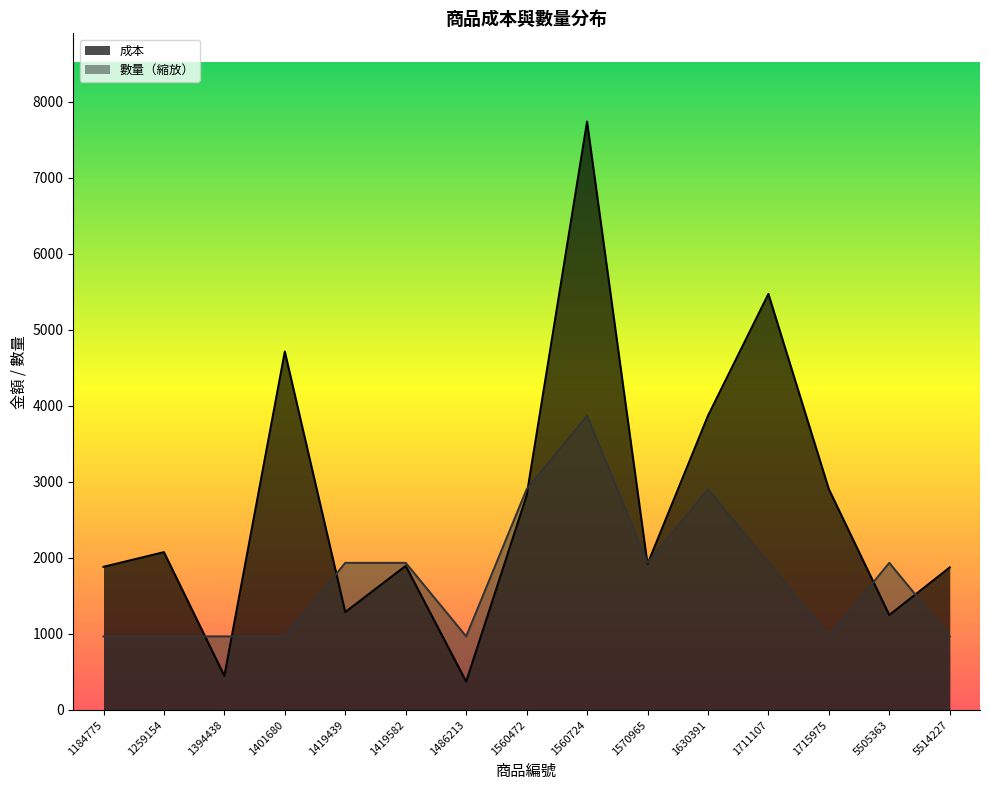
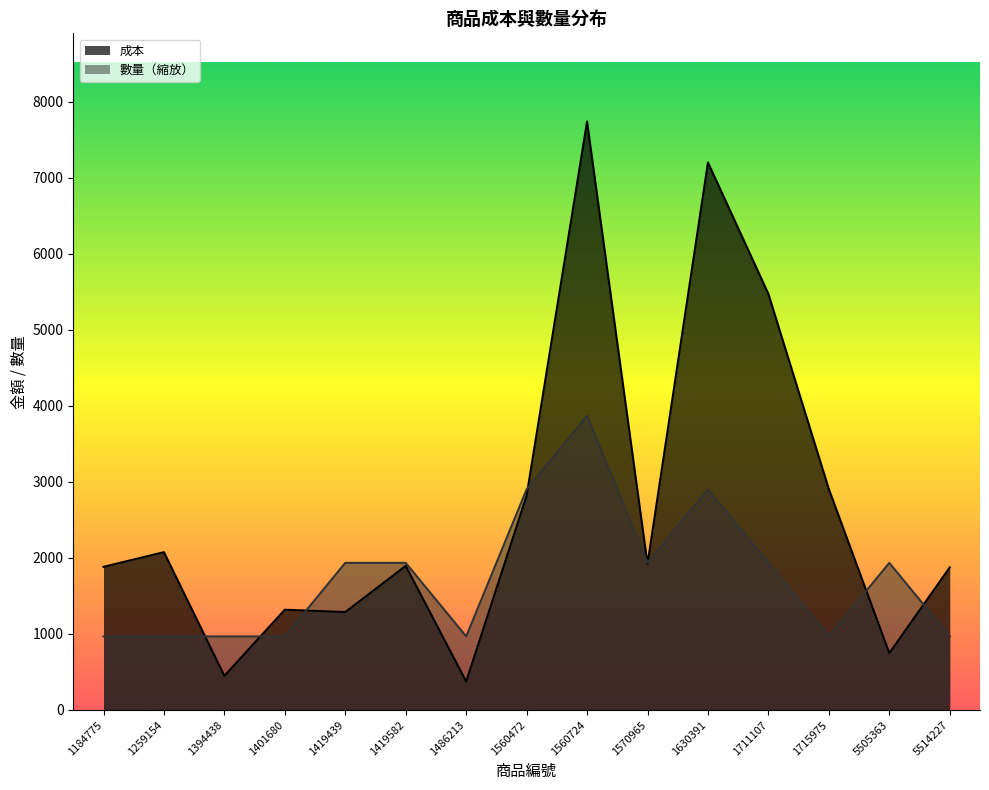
  {
    "成本": {
      "1184775": 1900,
      "1259154": 2100,
      "1394438": 400,
-     "1401680": 4700,
+     "1401680": 1300,
      "1419439": 1300,
      "1419582": 1900,
      "1486213": 400,
      "1560472": 2800,
      "1560724": 7700,
-     "1630391": 3900,
+     "1630391": 7200,
      "1711107": 5500,
      "1715975": 2900,
-     "5505363": 1200,
+     "5505363": 700,
      "5514227": 1900
    },
    "數量（縮放）": {
      "1184775": 1000,
      "1259154": 1000,
      "1394438": 1000,
      "1401680": 1000,
      "1419439": 1900,
      "1419582": 1900,
      "1486213": 1000,
      "1560472": 2900,
      "1560724": 3900,
      "1630391": 2900,
      "1711107": 1900,
      "1715975": 1000,
      "5505363": 1900,
      "5514227": 1000
    }
  }
